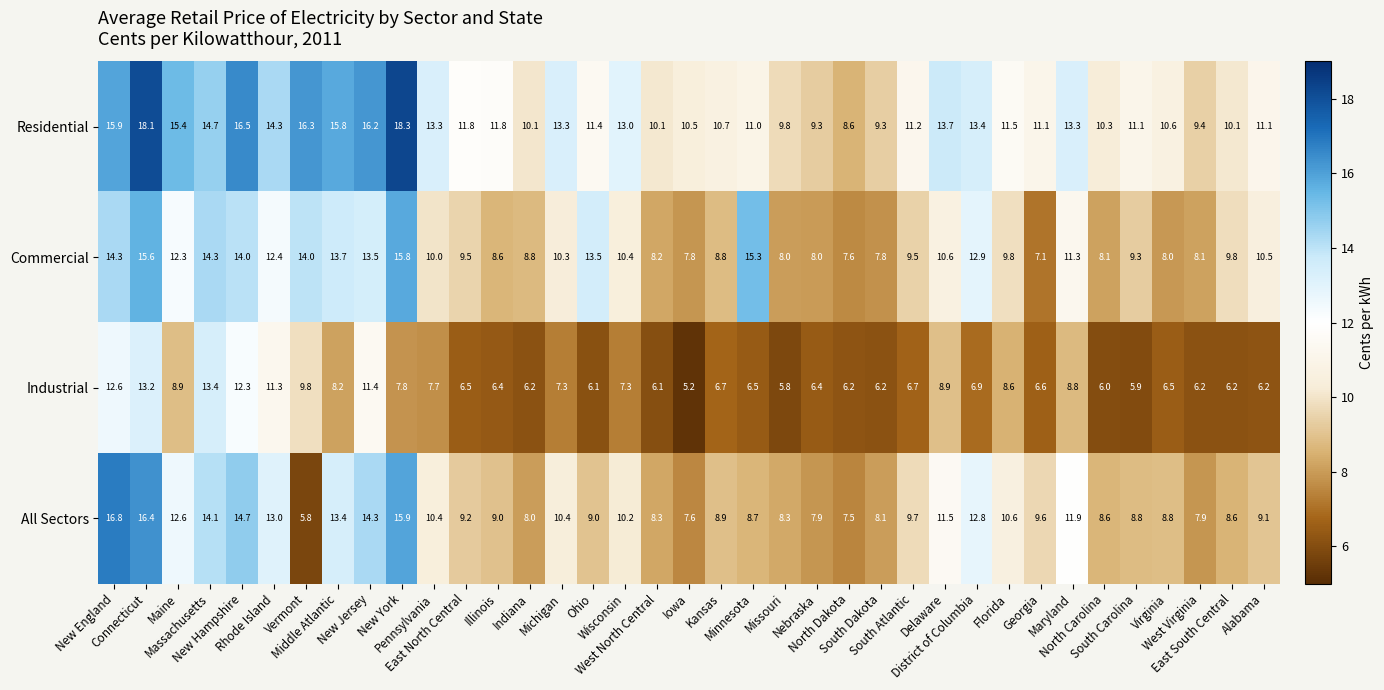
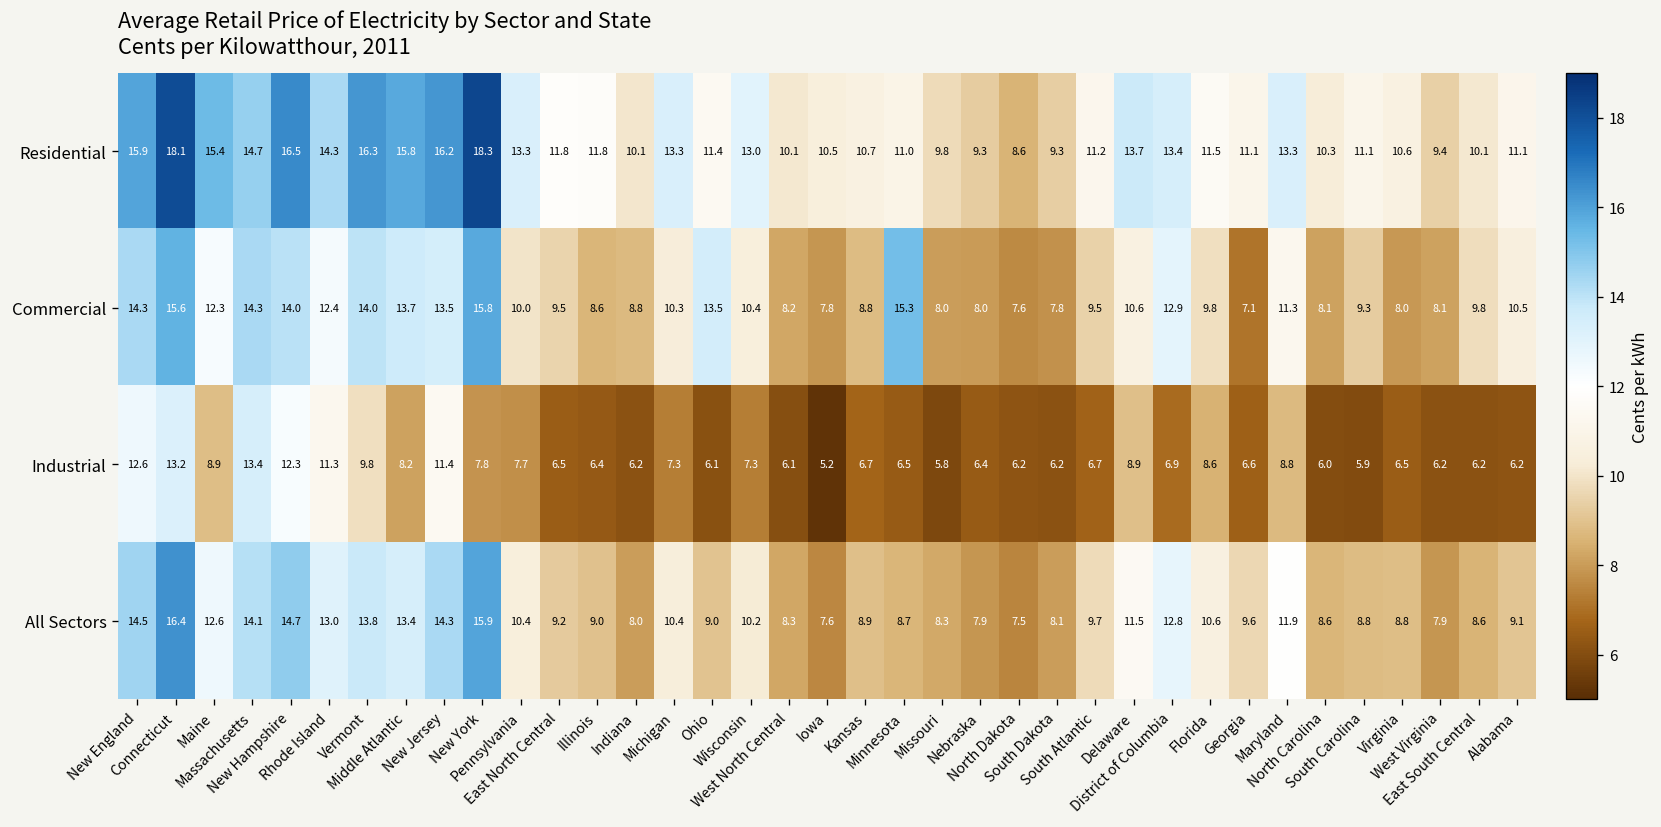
  {
    "Residential": {
      "New England": 15.9,
      "Connecticut": 18.1,
      "Maine": 15.4,
      "Massachusetts": 14.7,
      "New Hampshire": 16.5,
      "Rhode Island": 14.3,
      "Vermont": 16.3,
      "Middle Atlantic": 15.8,
      "New Jersey": 16.2,
      "New York": 18.3,
      "Pennsylvania": 13.3,
      "East North Central": 11.8,
      "Illinois": 11.8,
      "Indiana": 10.1,
      "Michigan": 13.3,
      "Ohio": 11.4,
      "Wisconsin": 13.0,
      "West North Central": 10.1,
      "Iowa": 10.5,
      "Kansas": 10.7,
      "Minnesota": 11.0,
      "Missouri": 9.8,
      "Nebraska": 9.3,
      "North Dakota": 8.6,
      "South Dakota": 9.3,
      "South Atlantic": 11.2,
      "Delaware": 13.7,
      "District of Columbia": 13.4,
      "Florida": 11.5,
      "Georgia": 11.1,
      "Maryland": 13.3,
      "North Carolina": 10.3,
      "South Carolina": 11.1,
      "Virginia": 10.6,
      "West Virginia": 9.4,
      "East South Central": 10.1,
      "Alabama": 11.1
    },
    "Commercial": {
      "New England": 14.3,
      "Connecticut": 15.6,
      "Maine": 12.3,
      "Massachusetts": 14.3,
      "New Hampshire": 14.0,
      "Rhode Island": 12.4,
      "Vermont": 14.0,
      "Middle Atlantic": 13.7,
      "New Jersey": 13.5,
      "New York": 15.8,
      "Pennsylvania": 10.0,
      "East North Central": 9.5,
      "Illinois": 8.6,
      "Indiana": 8.8,
      "Michigan": 10.3,
      "Ohio": 13.5,
      "Wisconsin": 10.4,
      "West North Central": 8.2,
      "Iowa": 7.8,
      "Kansas": 8.8,
      "Minnesota": 15.3,
      "Missouri": 8.0,
      "Nebraska": 8.0,
      "North Dakota": 7.6,
      "South Dakota": 7.8,
      "South Atlantic": 9.5,
      "Delaware": 10.6,
      "District of Columbia": 12.9,
      "Florida": 9.8,
      "Georgia": 7.1,
      "Maryland": 11.3,
      "North Carolina": 8.1,
      "South Carolina": 9.3,
      "Virginia": 8.0,
      "West Virginia": 8.1,
      "East South Central": 9.8,
      "Alabama": 10.5
    },
    "Industrial": {
      "New England": 12.6,
      "Connecticut": 13.2,
      "Maine": 8.9,
      "Massachusetts": 13.4,
      "New Hampshire": 12.3,
      "Rhode Island": 11.3,
      "Vermont": 9.8,
      "Middle Atlantic": 8.2,
      "New Jersey": 11.4,
      "New York": 7.8,
      "Pennsylvania": 7.7,
      "East North Central": 6.5,
      "Illinois": 6.4,
      "Indiana": 6.2,
      "Michigan": 7.3,
      "Ohio": 6.1,
      "Wisconsin": 7.3,
      "West North Central": 6.1,
      "Iowa": 5.2,
      "Kansas": 6.7,
      "Minnesota": 6.5,
      "Missouri": 5.8,
      "Nebraska": 6.4,
      "North Dakota": 6.2,
      "South Dakota": 6.2,
      "South Atlantic": 6.7,
      "Delaware": 8.9,
      "District of Columbia": 6.9,
      "Florida": 8.6,
      "Georgia": 6.6,
      "Maryland": 8.8,
      "North Carolina": 6.0,
      "South Carolina": 5.9,
      "Virginia": 6.5,
      "West Virginia": 6.2,
      "East South Central": 6.2,
      "Alabama": 6.2
    },
    "All Sectors": {
-     "New England": 16.8,
+     "New England": 14.5,
      "Connecticut": 16.4,
      "Maine": 12.6,
      "Massachusetts": 14.1,
      "New Hampshire": 14.7,
      "Rhode Island": 13.0,
-     "Vermont": 5.8,
+     "Vermont": 13.8,
      "Middle Atlantic": 13.4,
      "New Jersey": 14.3,
      "New York": 15.9,
      "Pennsylvania": 10.4,
      "East North Central": 9.2,
      "Illinois": 9.0,
      "Indiana": 8.0,
      "Michigan": 10.4,
      "Ohio": 9.0,
      "Wisconsin": 10.2,
      "West North Central": 8.3,
      "Iowa": 7.6,
      "Kansas": 8.9,
      "Minnesota": 8.7,
      "Missouri": 8.3,
      "Nebraska": 7.9,
      "North Dakota": 7.5,
      "South Dakota": 8.1,
      "South Atlantic": 9.7,
      "Delaware": 11.5,
      "District of Columbia": 12.8,
      "Florida": 10.6,
      "Georgia": 9.6,
      "Maryland": 11.9,
      "North Carolina": 8.6,
      "South Carolina": 8.8,
      "Virginia": 8.8,
      "West Virginia": 7.9,
      "East South Central": 8.6,
      "Alabama": 9.1
    }
  }
